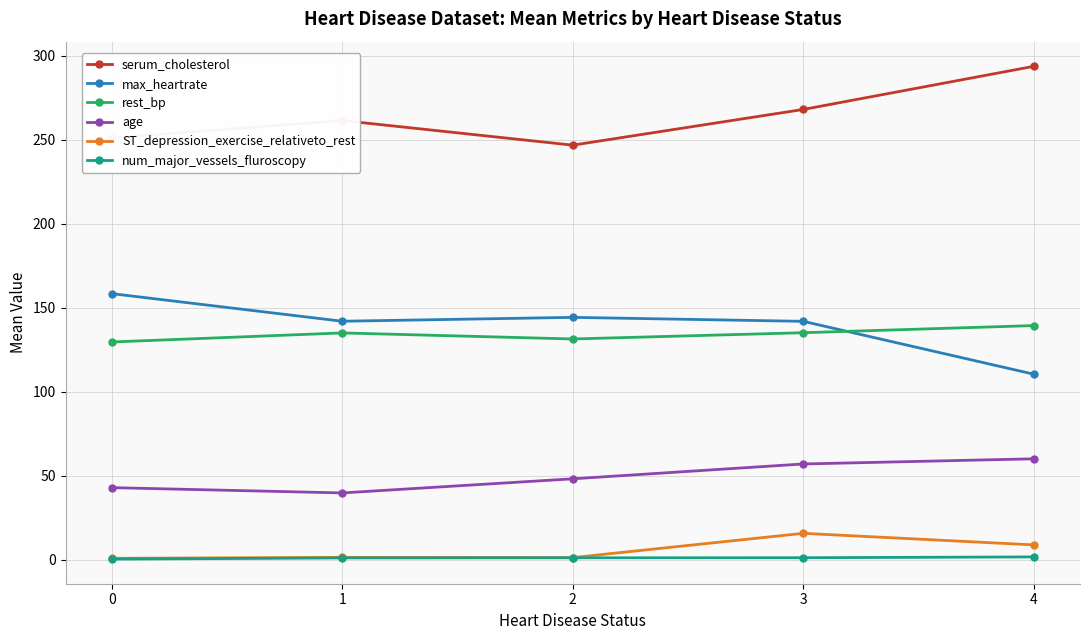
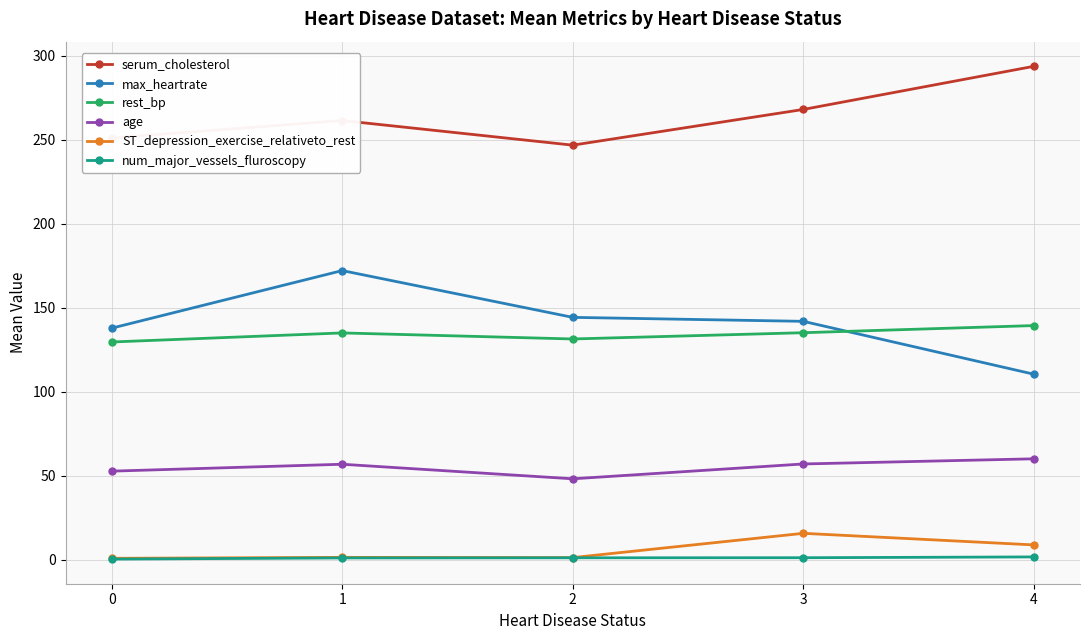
  {
    "serum_cholesterol": {
      "2": 247,
      "3": 268,
      "4": 294
    },
    "max_heartrate": {
-     "0": 158,
-     "1": 142,
+     "0": 138,
+     "1": 172,
      "2": 144,
      "3": 142,
      "4": 110
    },
    "age": {
-     "0": 43,
-     "1": 40,
+     "0": 53,
+     "1": 57,
      "2": 48,
      "3": 57,
      "4": 60
    },
    "ST_depression_exercise_relativeto_rest": {
      "3": 16,
      "4": 9
    }
  }
